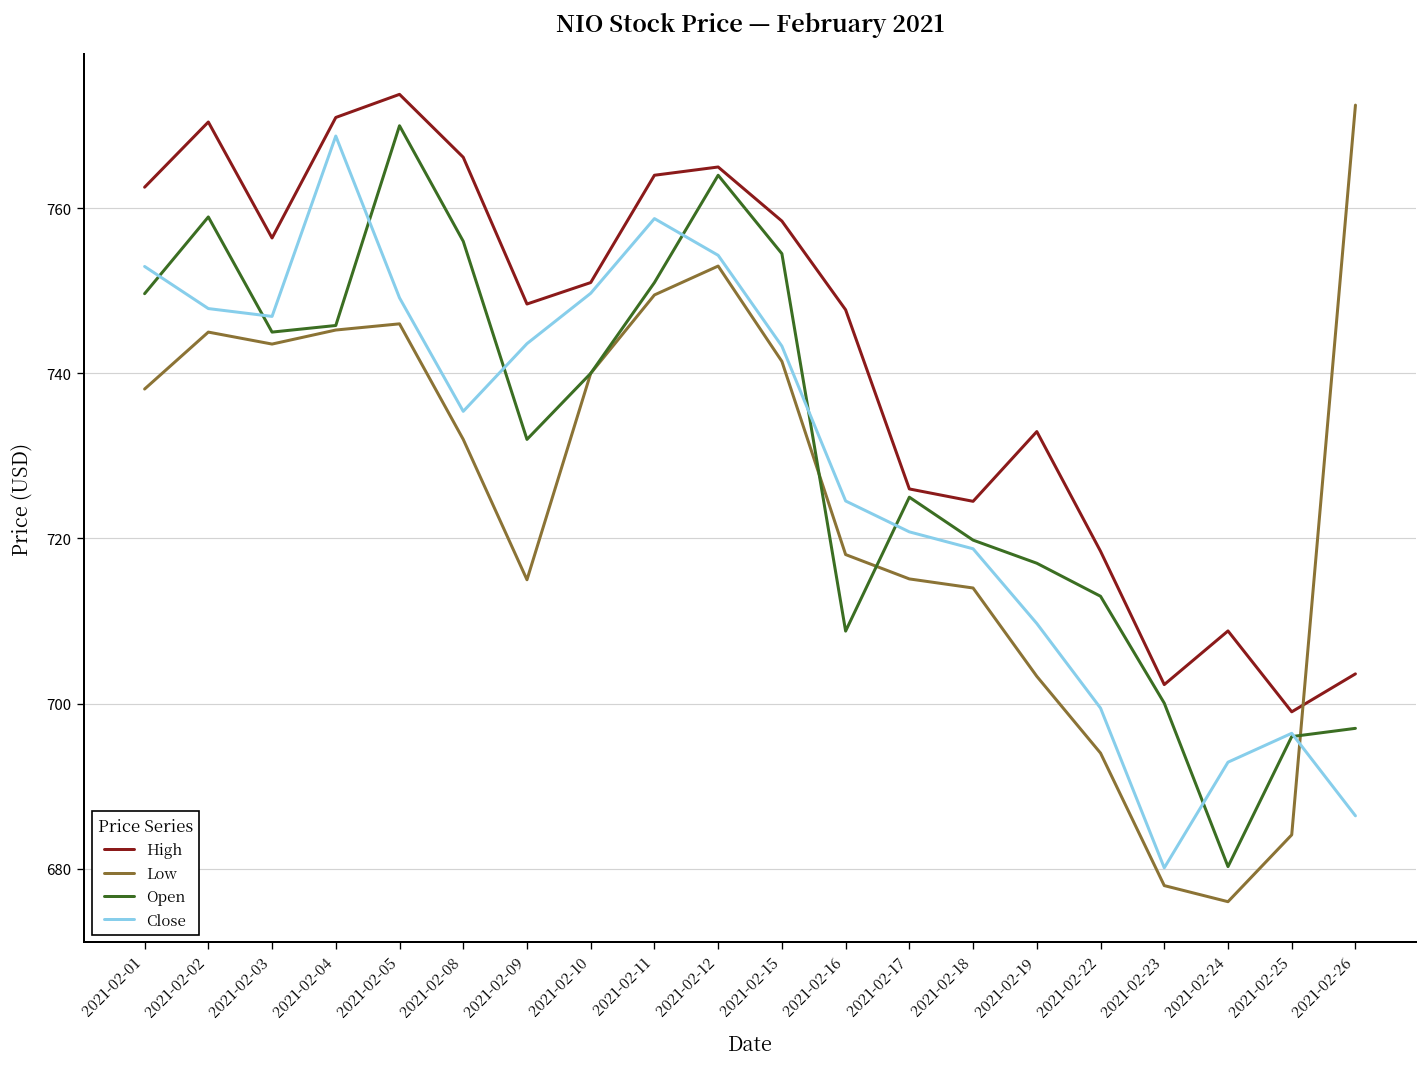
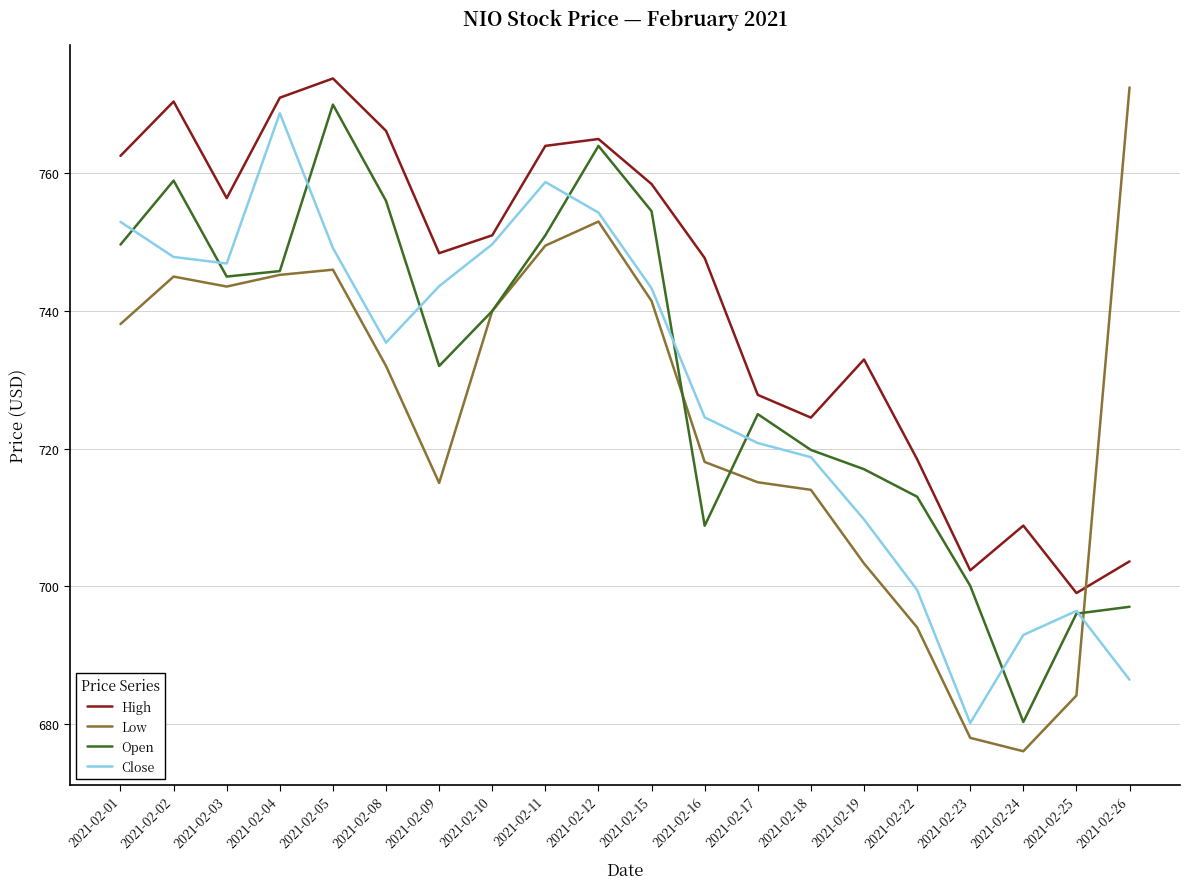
  {
    "High": {
      "2021-02-01": 763,
      "2021-02-02": 770,
      "2021-02-03": 756,
      "2021-02-04": 771,
      "2021-02-05": 774,
      "2021-02-08": 766,
      "2021-02-09": 748,
      "2021-02-10": 751,
      "2021-02-11": 764,
      "2021-02-12": 765,
      "2021-02-15": 758,
      "2021-02-16": 748,
-     "2021-02-17": 726,
+     "2021-02-17": 728,
      "2021-02-18": 725,
      "2021-02-19": 733,
      "2021-02-22": 718,
      "2021-02-23": 702,
      "2021-02-24": 709,
      "2021-02-25": 699,
      "2021-02-26": 704
    },
    "Low": {
      "2021-02-01": 738,
      "2021-02-02": 745,
      "2021-02-03": 744,
      "2021-02-04": 745,
      "2021-02-05": 746,
      "2021-02-08": 732,
      "2021-02-09": 715,
      "2021-02-11": 750,
      "2021-02-12": 753,
      "2021-02-15": 741,
      "2021-02-16": 718,
      "2021-02-17": 715,
      "2021-02-18": 714,
      "2021-02-19": 703,
      "2021-02-22": 694,
      "2021-02-23": 678,
      "2021-02-24": 676,
      "2021-02-25": 684,
      "2021-02-26": 772
    },
    "Open": {
      "2021-02-01": 750,
      "2021-02-02": 759,
      "2021-02-03": 745,
      "2021-02-04": 746,
      "2021-02-05": 770,
      "2021-02-08": 756,
      "2021-02-09": 732,
      "2021-02-11": 751,
      "2021-02-12": 764,
      "2021-02-15": 755,
      "2021-02-16": 709,
      "2021-02-17": 725,
      "2021-02-18": 720,
      "2021-02-19": 717,
      "2021-02-22": 713,
      "2021-02-23": 700,
      "2021-02-24": 680,
      "2021-02-25": 696,
      "2021-02-26": 697
    },
    "Close": {
      "2021-02-01": 753,
      "2021-02-02": 748,
      "2021-02-03": 747,
      "2021-02-04": 769,
      "2021-02-05": 749,
      "2021-02-08": 735,
      "2021-02-09": 744,
      "2021-02-10": 750,
      "2021-02-11": 759,
      "2021-02-12": 754,
      "2021-02-15": 743,
      "2021-02-16": 725,
      "2021-02-17": 721,
      "2021-02-18": 719,
      "2021-02-19": 710,
      "2021-02-22": 699,
      "2021-02-23": 680,
      "2021-02-24": 693,
      "2021-02-25": 696,
      "2021-02-26": 686
    }
  }
